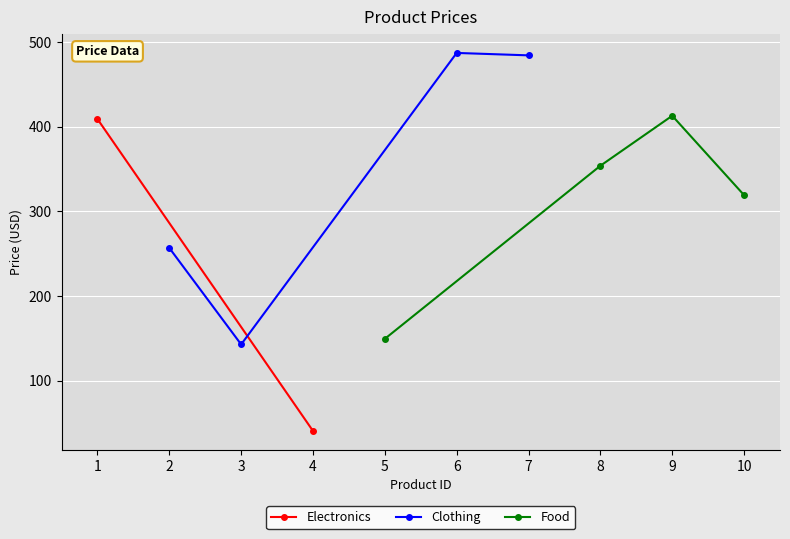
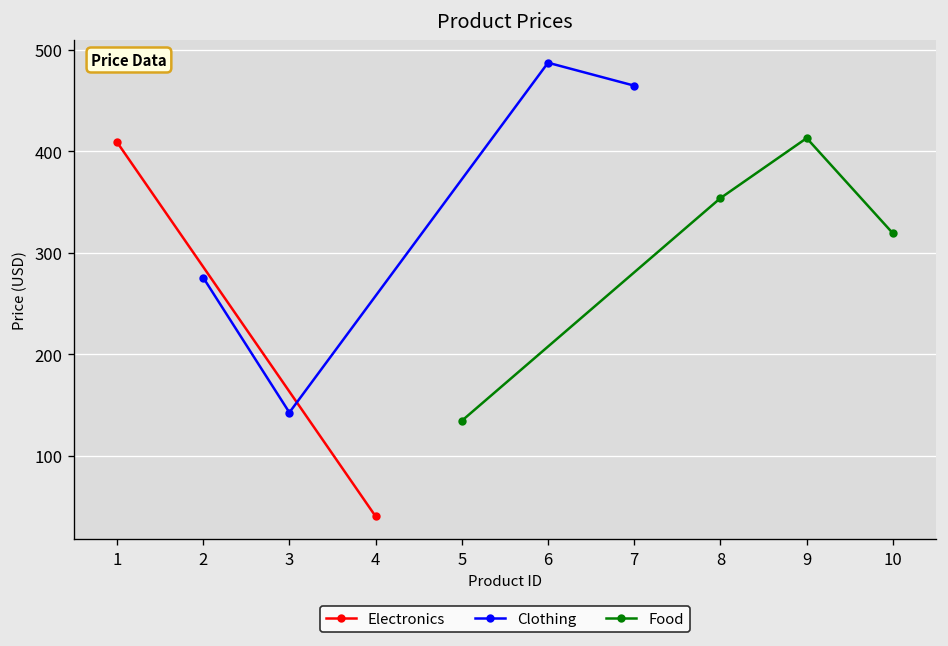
  {
    "Electronics": {
      "1": 410,
      "4": 40
    },
    "Clothing": {
-     "2": 260,
+     "2": 280,
      "3": 140,
      "6": 490,
-     "7": 480
+     "7": 460
    },
    "Food": {
-     "5": 150,
+     "5": 130,
      "8": 350,
      "9": 410,
      "10": 320
    }
  }
